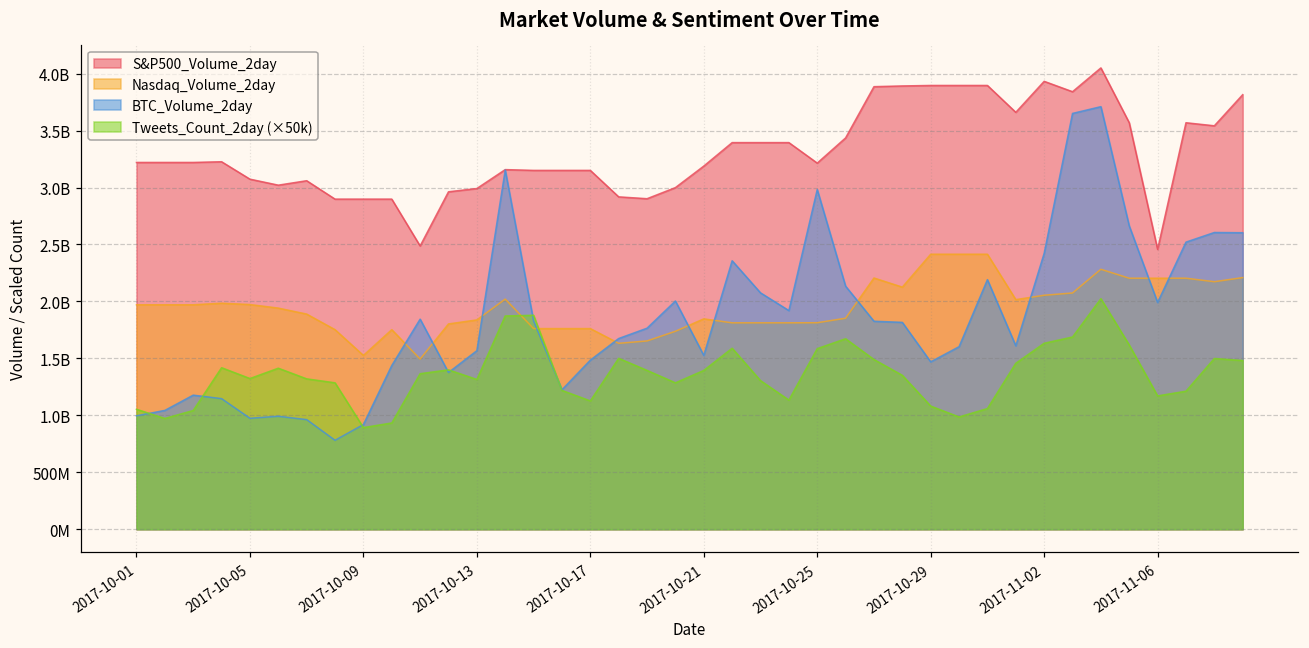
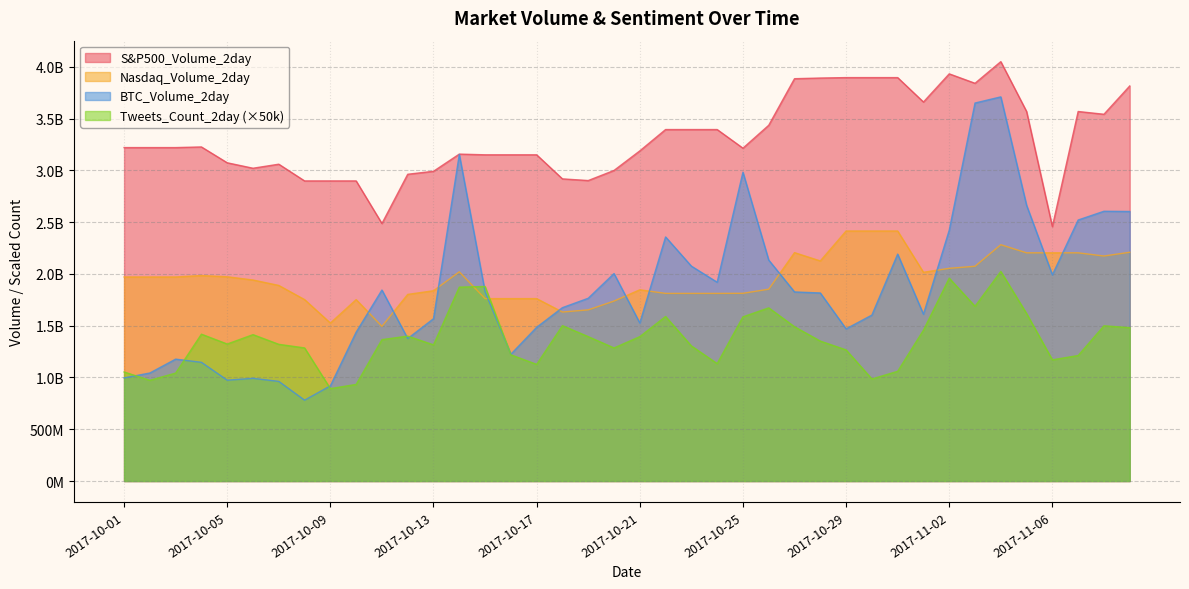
  {
    "S&P500_Volume_2day": {
      "2017-10-01": 3220000000,
      "2017-10-05": 3070000000,
      "2017-10-09": 2900000000,
      "2017-10-13": 2990000000,
      "2017-10-17": 3150000000,
      "2017-10-21": 3190000000,
      "2017-10-25": 3210000000,
      "2017-10-29": 3900000000,
      "2017-11-02": 3930000000,
      "2017-11-06": 2460000000
    },
    "Nasdaq_Volume_2day": {
      "2017-10-01": 1970000000,
      "2017-10-05": 1970000000,
      "2017-10-09": 1530000000,
      "2017-10-13": 1840000000,
      "2017-10-17": 1760000000,
      "2017-10-21": 1850000000,
      "2017-10-25": 1810000000,
      "2017-10-29": 2410000000,
      "2017-11-02": 2050000000,
      "2017-11-06": 2200000000
    },
    "BTC_Volume_2day": {
      "2017-10-01": 1000000000,
      "2017-10-05": 970000000,
      "2017-10-09": 920000000,
      "2017-10-13": 1570000000,
      "2017-10-17": 1480000000,
      "2017-10-21": 1530000000,
      "2017-10-25": 2980000000,
      "2017-10-29": 1470000000,
      "2017-11-02": 2420000000,
      "2017-11-06": 1990000000
    },
    "Tweets_Count_2day (×50k)": {
      "2017-10-01": 1050000000,
      "2017-10-05": 1320000000,
      "2017-10-09": 890000000,
      "2017-10-13": 1320000000,
      "2017-10-17": 1130000000,
      "2017-10-21": 1390000000,
      "2017-10-25": 1590000000,
-     "2017-10-29": 1080000000,
-     "2017-11-02": 1630000000,
+     "2017-10-29": 1270000000,
+     "2017-11-02": 1960000000,
      "2017-11-06": 1170000000
    }
  }
